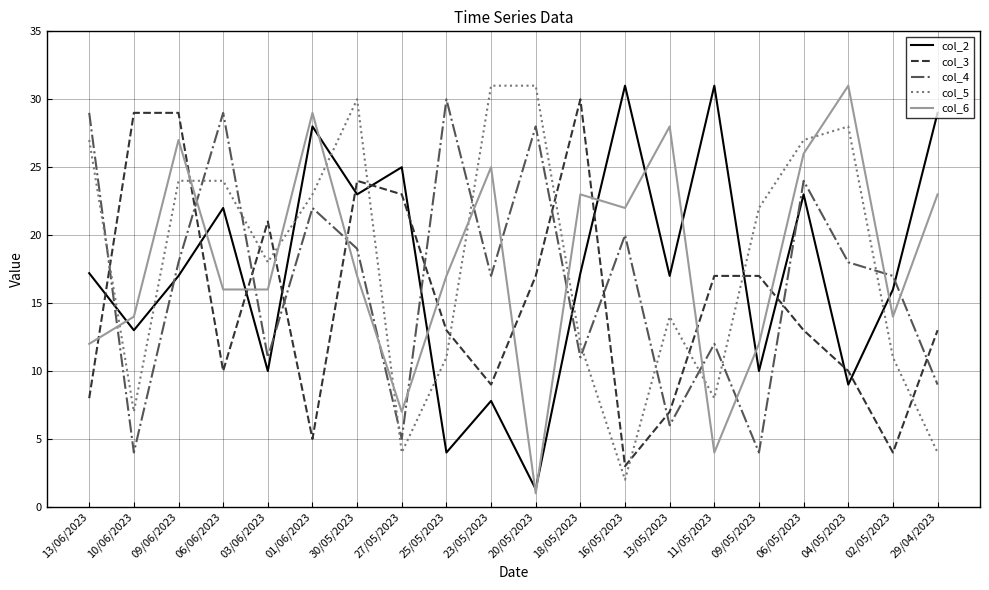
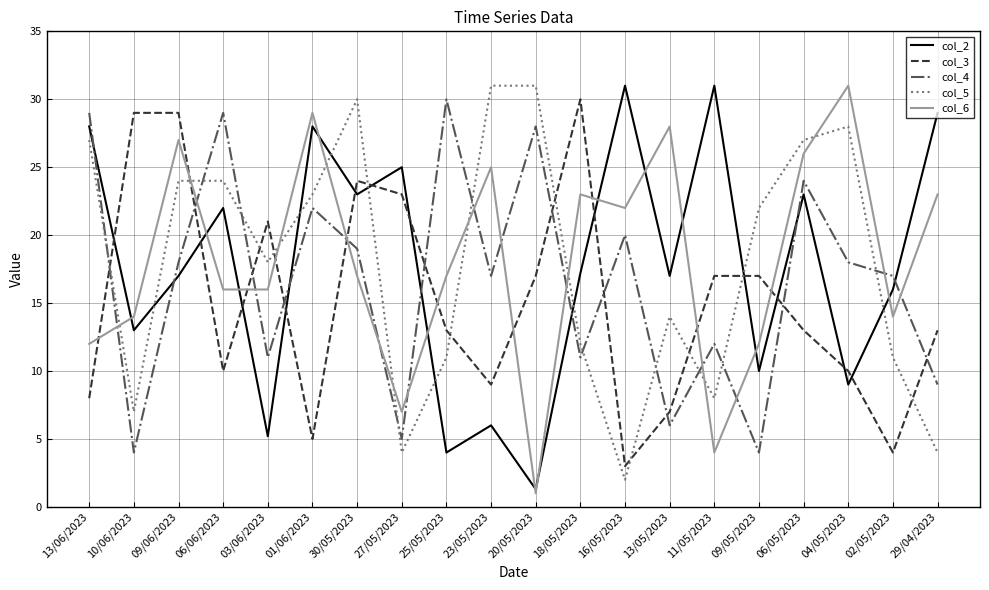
  {
    "col_2": {
-     "13/06/2023": 17.2,
+     "13/06/2023": 28.0,
      "10/06/2023": 13.0,
      "09/06/2023": 17.0,
      "06/06/2023": 22.0,
-     "03/06/2023": 10.0,
+     "03/06/2023": 5.2,
      "01/06/2023": 28.0,
      "30/05/2023": 23.0,
      "27/05/2023": 25.0,
      "25/05/2023": 4.0,
-     "23/05/2023": 7.8,
+     "23/05/2023": 6.0,
      "20/05/2023": 1.3,
      "18/05/2023": 17.2,
      "16/05/2023": 31.0,
      "13/05/2023": 17.0,
      "11/05/2023": 31.0,
      "09/05/2023": 10.0,
      "06/05/2023": 23.0,
      "04/05/2023": 9.0,
      "02/05/2023": 16.0
    }
  }
